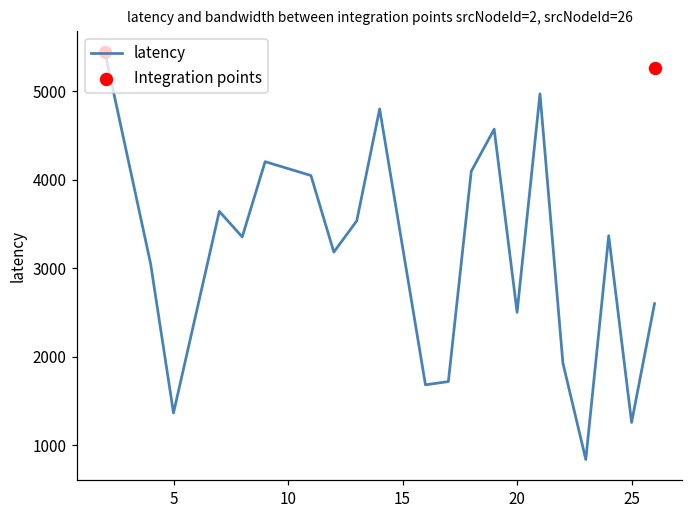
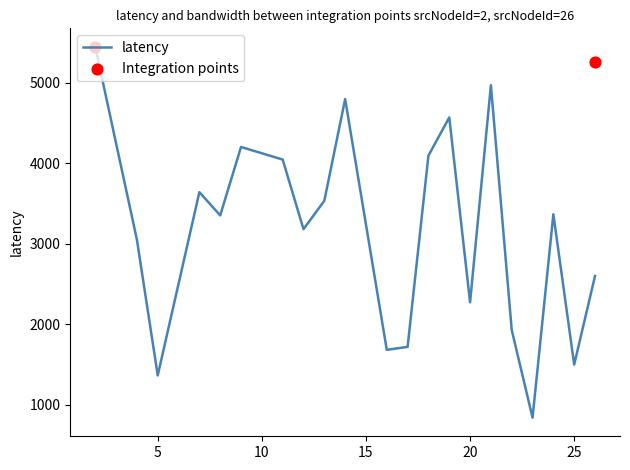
  {
    "latency": {
      "5": 1400,
-     "20": 2500,
-     "25": 1300
+     "20": 2300,
+     "25": 1500
    }
  }
